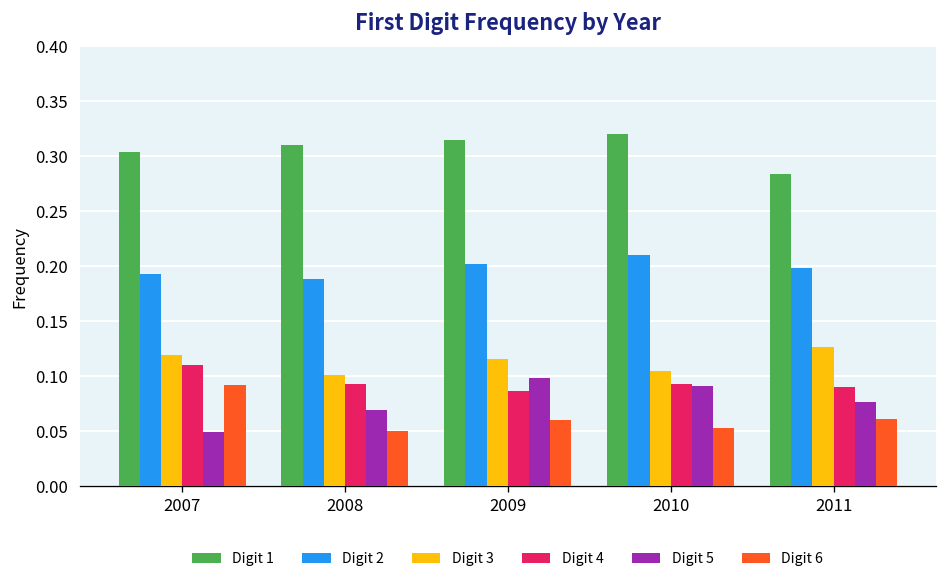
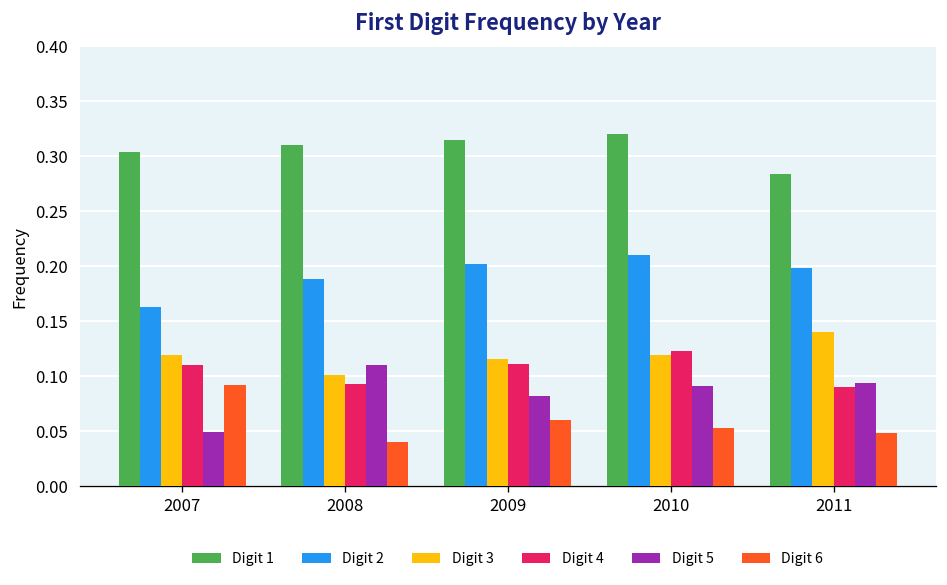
  {
    "Digit 1": {
      "2007": 0.30,
      "2008": 0.31,
      "2009": 0.32,
      "2010": 0.32,
      "2011": 0.28
    },
    "Digit 2": {
-     "2007": 0.19,
+     "2007": 0.16,
      "2008": 0.19,
      "2009": 0.20,
      "2010": 0.21,
      "2011": 0.20
    },
    "Digit 3": {
      "2007": 0.12,
      "2008": 0.10,
      "2009": 0.12,
-     "2010": 0.11,
-     "2011": 0.13
+     "2010": 0.12,
+     "2011": 0.14
    },
    "Digit 4": {
      "2007": 0.11,
      "2008": 0.09,
-     "2009": 0.09,
-     "2010": 0.09,
+     "2009": 0.11,
+     "2010": 0.12,
      "2011": 0.09
    },
    "Digit 5": {
      "2007": 0.05,
-     "2008": 0.07,
-     "2009": 0.10,
+     "2008": 0.11,
+     "2009": 0.08,
      "2010": 0.09,
-     "2011": 0.08
+     "2011": 0.09
    },
    "Digit 6": {
      "2007": 0.09,
-     "2008": 0.05,
+     "2008": 0.04,
      "2009": 0.06,
      "2010": 0.05,
-     "2011": 0.06
+     "2011": 0.05
    }
  }
